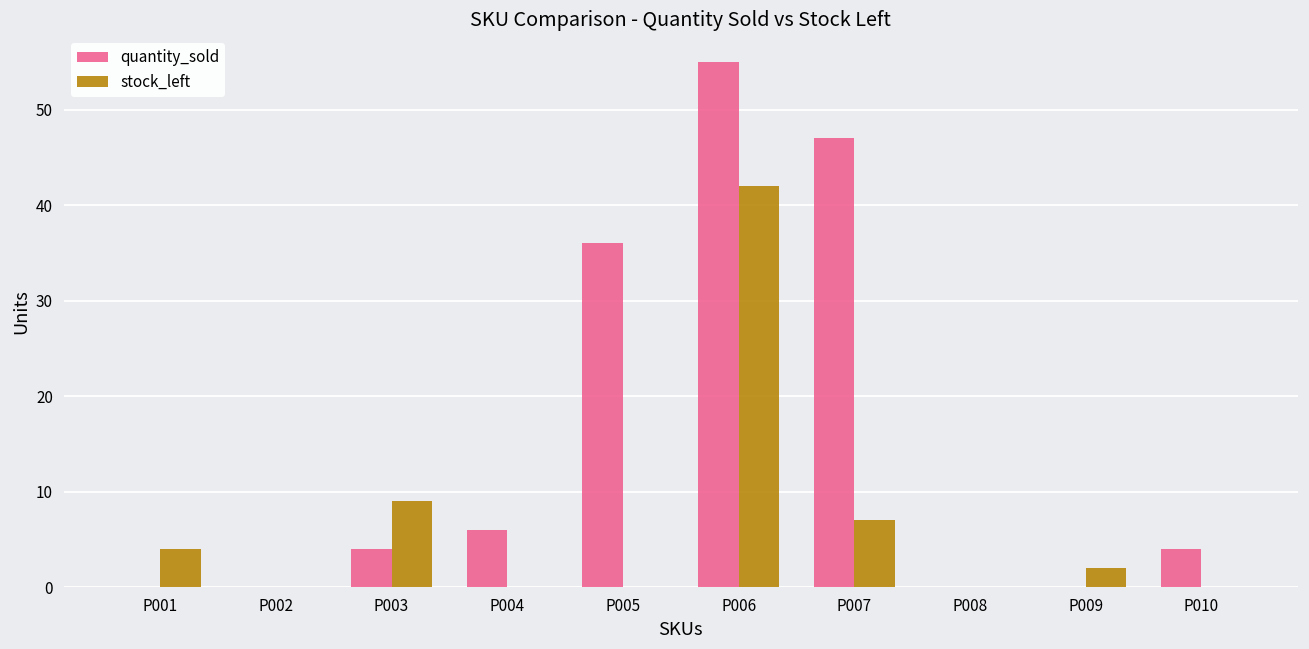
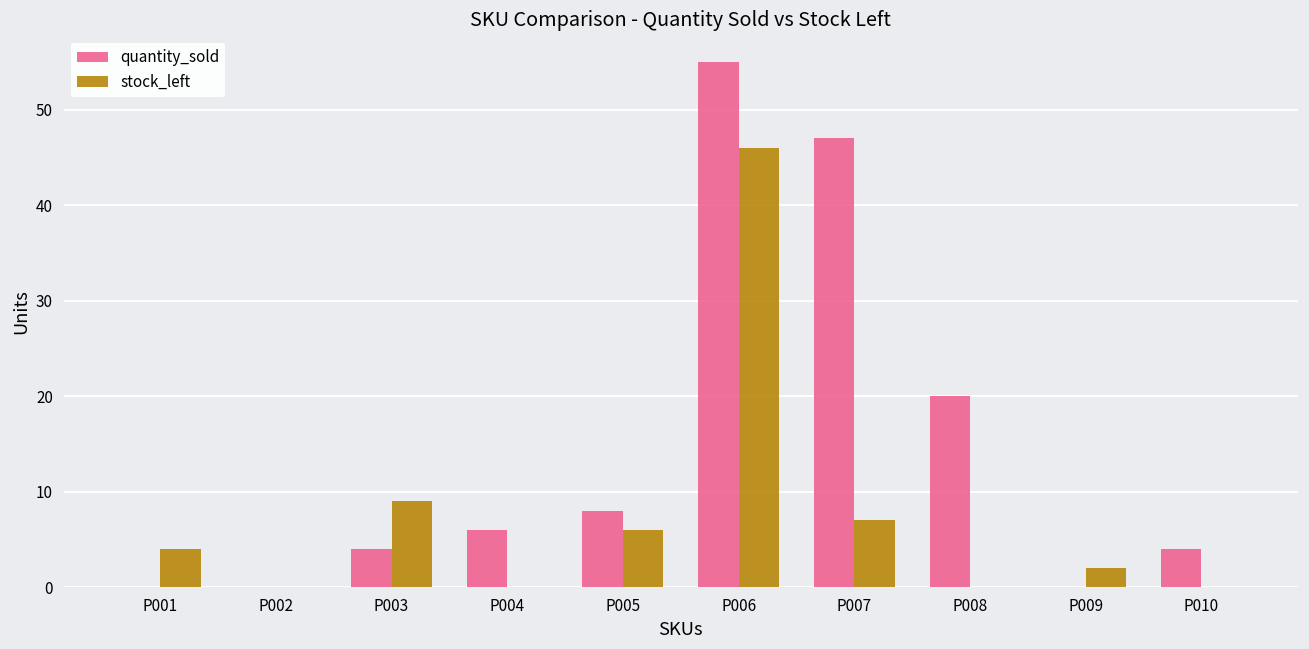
  {
    "quantity_sold": {
      "P001": 0,
      "P002": 0,
      "P003": 4,
      "P004": 6,
-     "P005": 36,
+     "P005": 8,
      "P006": 55,
      "P007": 47,
-     "P008": 0,
+     "P008": 20,
      "P009": 0,
      "P010": 4
    },
    "stock_left": {
      "P001": 4,
      "P002": 0,
      "P003": 9,
      "P004": 0,
-     "P005": 0,
-     "P006": 42,
+     "P005": 6,
+     "P006": 46,
      "P007": 7,
      "P008": 0,
      "P009": 2,
      "P010": 0
    }
  }
